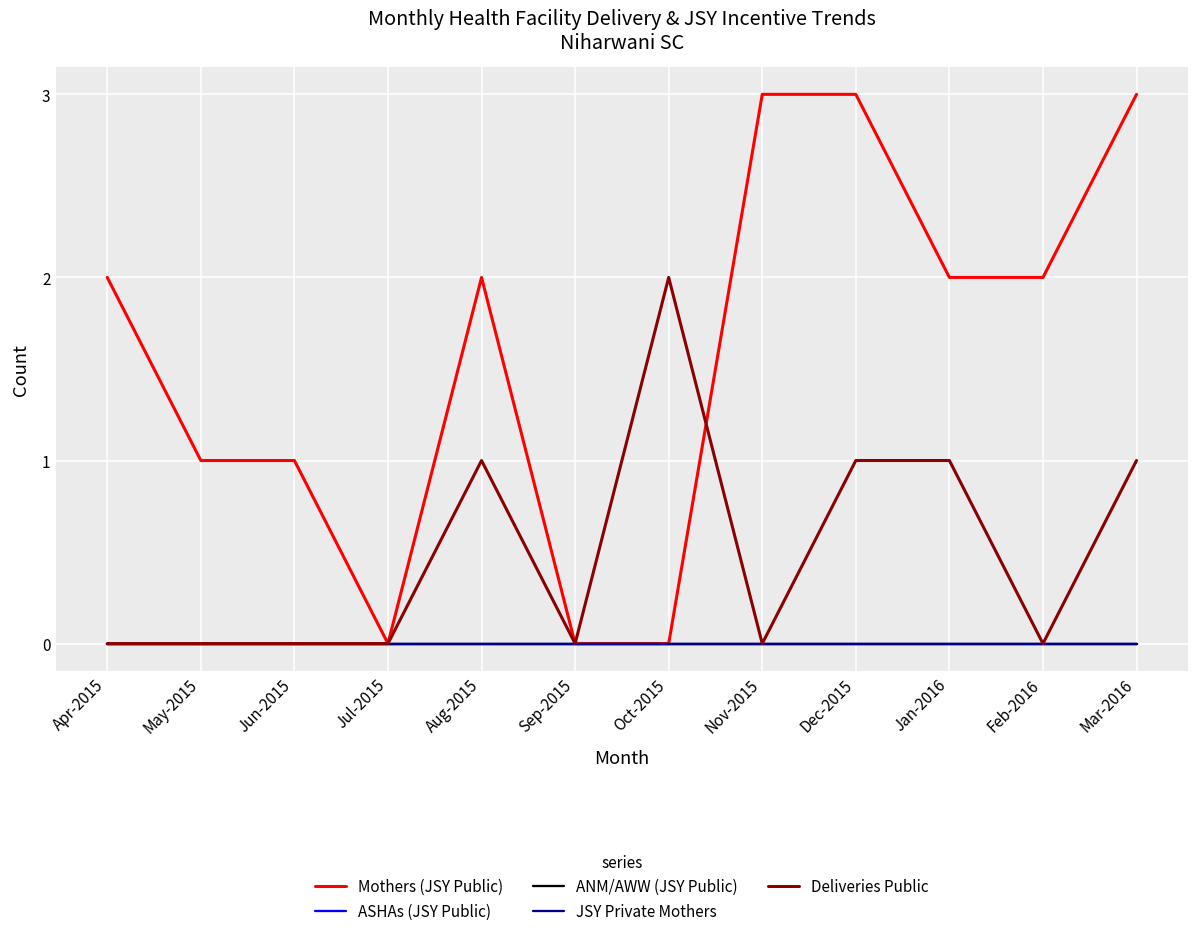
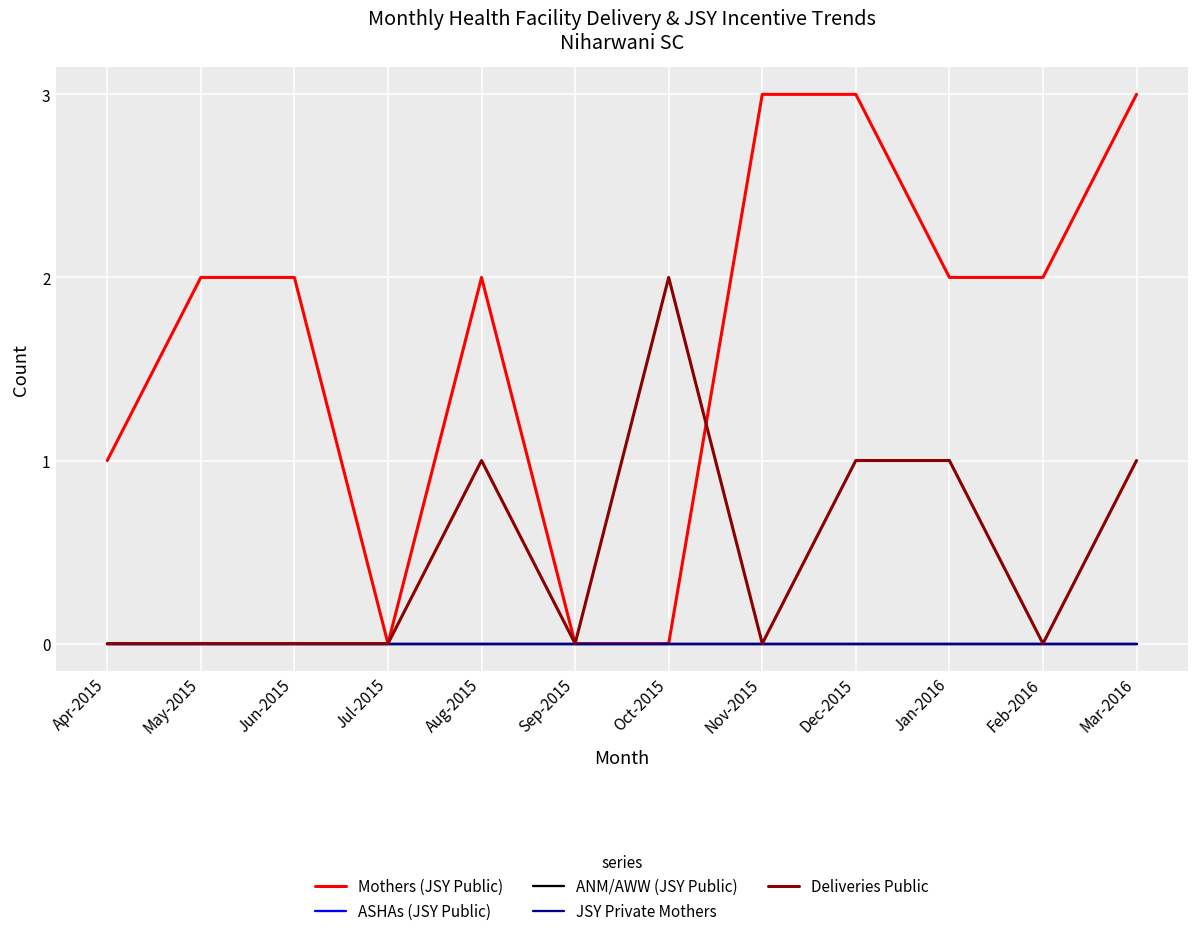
  {
    "Mothers (JSY Public)": {
-     "Apr-2015": 2,
-     "May-2015": 1,
-     "Jun-2015": 1,
+     "Apr-2015": 1,
+     "May-2015": 2,
+     "Jun-2015": 2,
      "Aug-2015": 2,
      "Nov-2015": 3,
      "Dec-2015": 3,
      "Jan-2016": 2,
      "Feb-2016": 2,
      "Mar-2016": 3
    },
    "JSY Private Mothers": {
      "Aug-2015": 0,
      "Dec-2015": 0,
      "Jan-2016": 0,
      "Mar-2016": 0
    },
    "Deliveries Public": {
      "Aug-2015": 1,
      "Oct-2015": 2,
      "Dec-2015": 1,
      "Jan-2016": 1,
      "Mar-2016": 1
    }
  }
